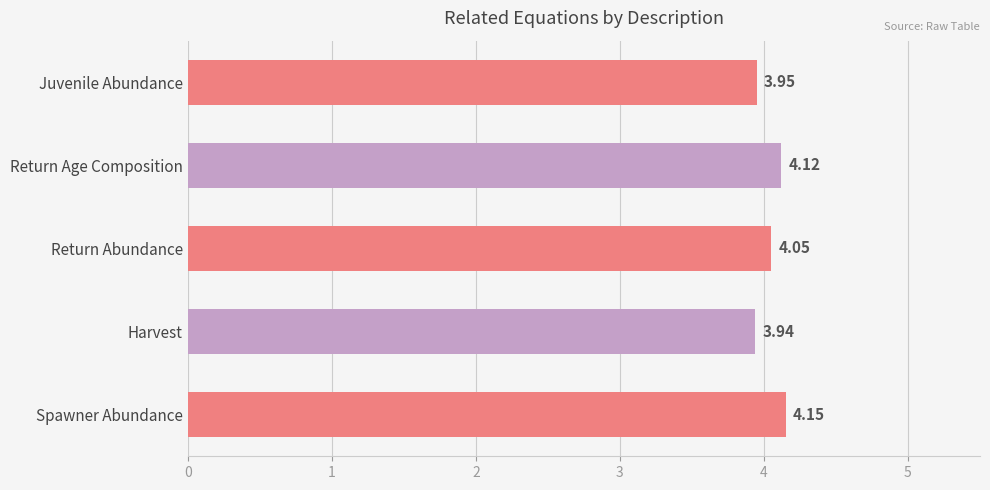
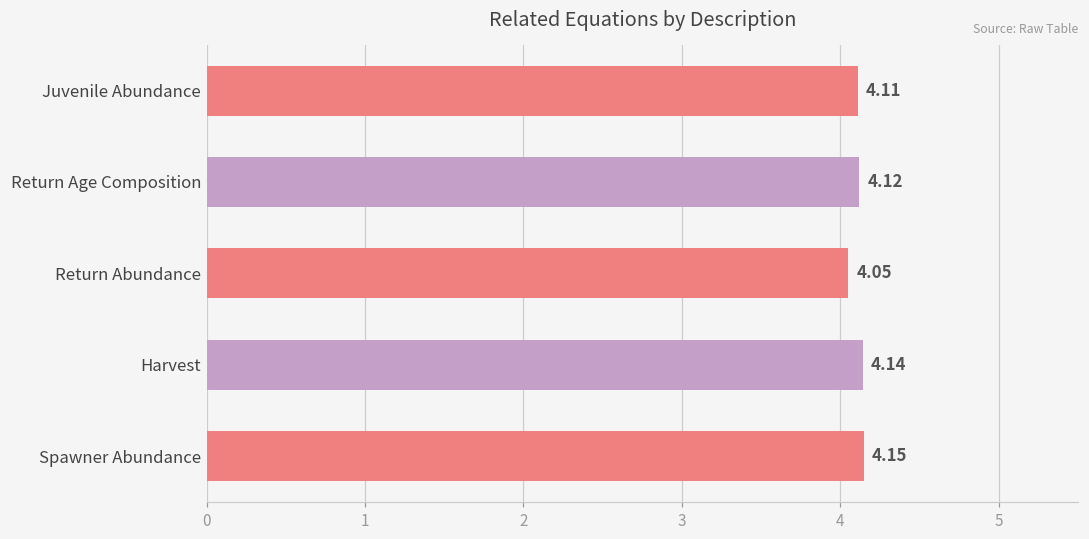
  {
-   "Juvenile Abundance": 3.95,
+   "Juvenile Abundance": 4.11,
    "Return Age Composition": 4.12,
    "Return Abundance": 4.05,
-   "Harvest": 3.94,
+   "Harvest": 4.14,
    "Spawner Abundance": 4.15
  }
